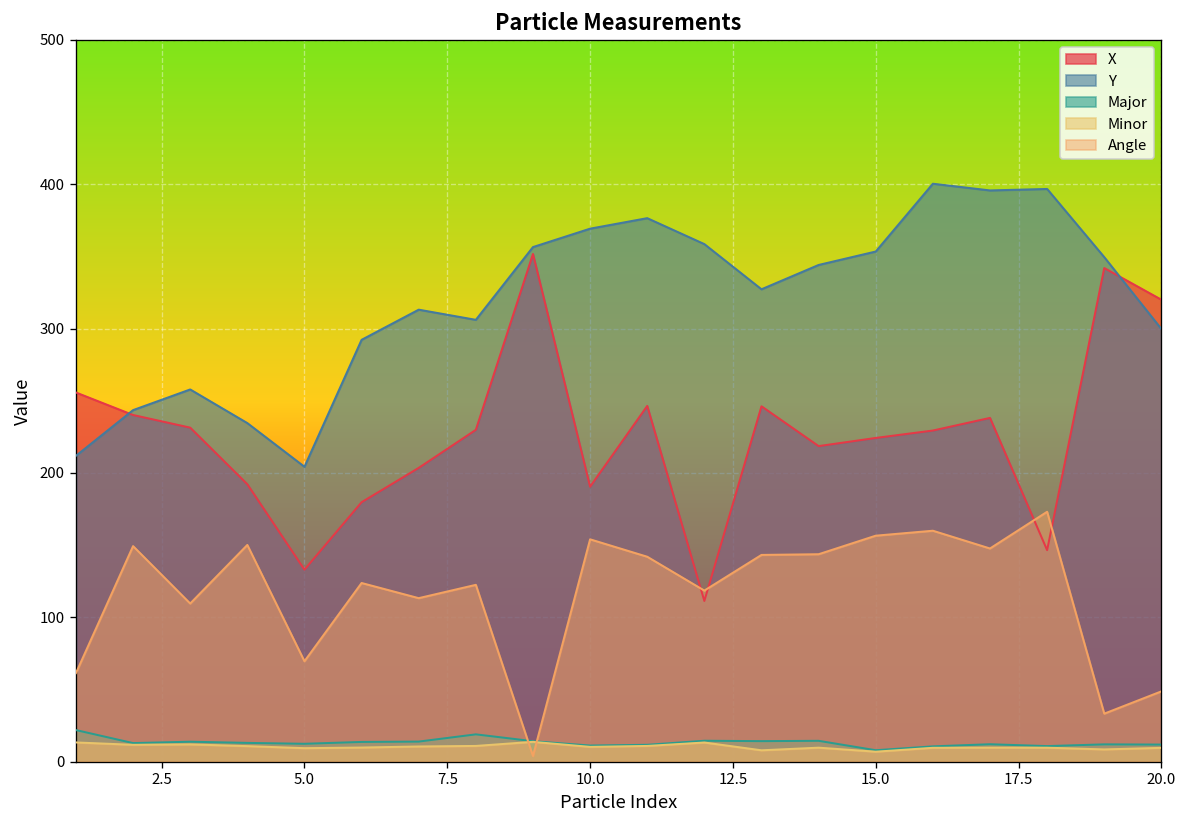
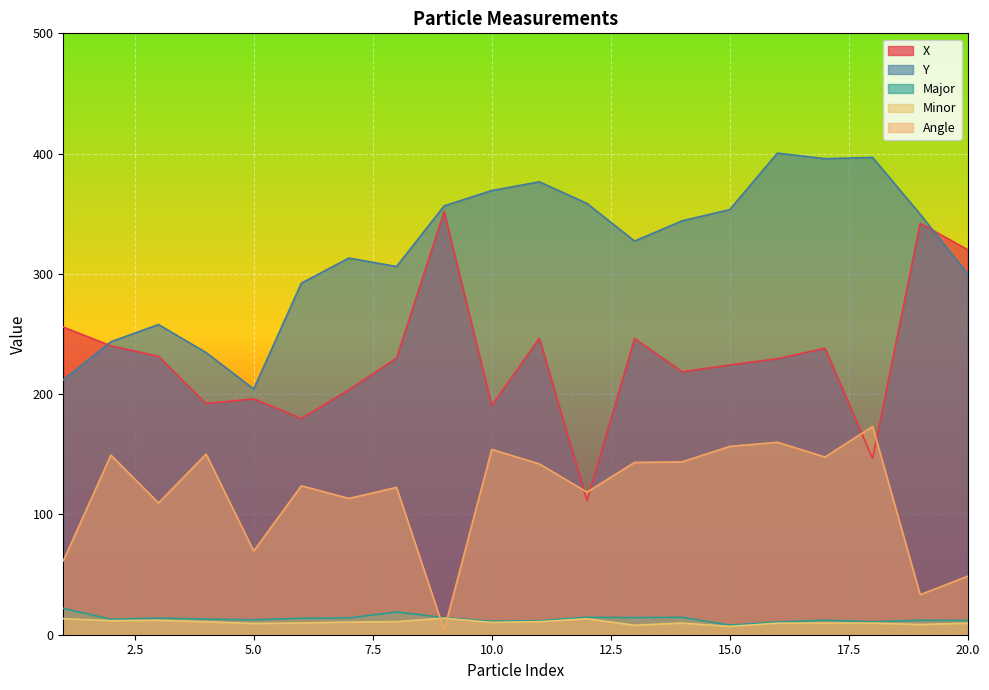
  {
    "X": {
-     "5.0": 133,
+     "5.0": 196,
      "10.0": 191,
      "15.0": 224,
      "20.0": 320
    }
  }
